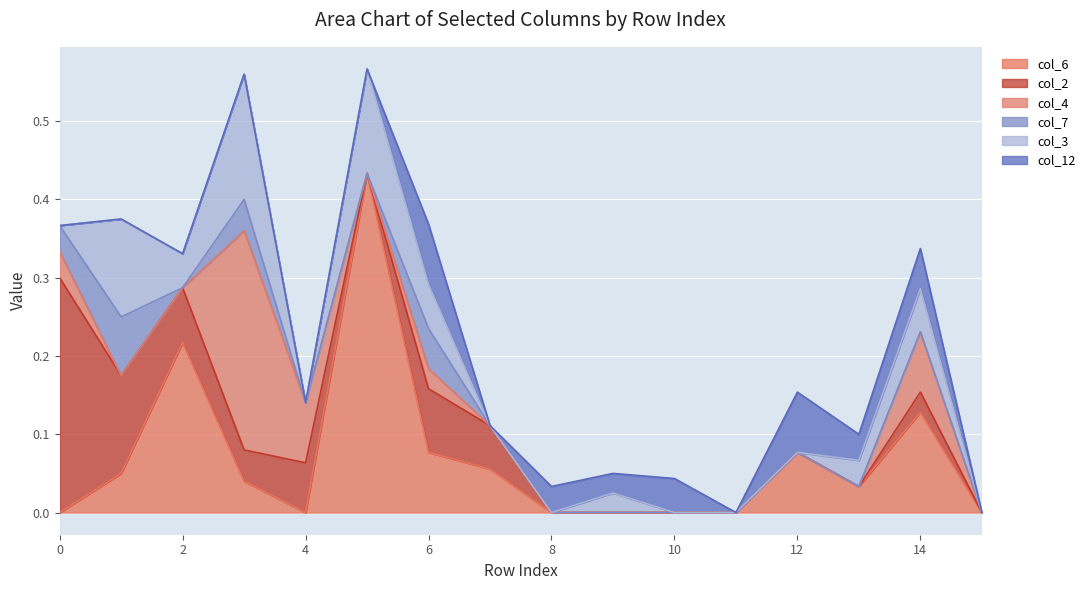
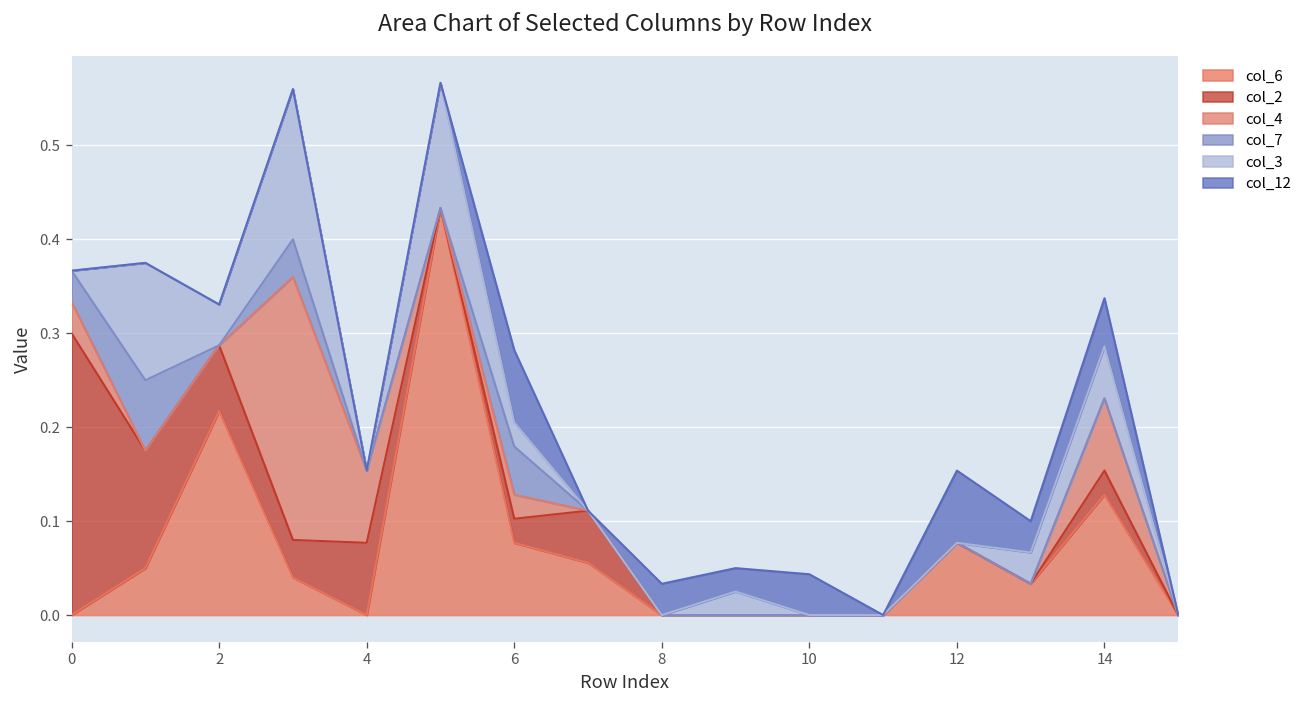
  {
    "col_2": {
      "0": 0.30,
-     "4": 0.06,
-     "6": 0.08,
+     "4": 0.08,
+     "6": 0.03,
      "14": 0.03
    },
    "col_3": {
-     "6": 0.06,
+     "6": 0.03,
      "14": 0.06
    }
  }
